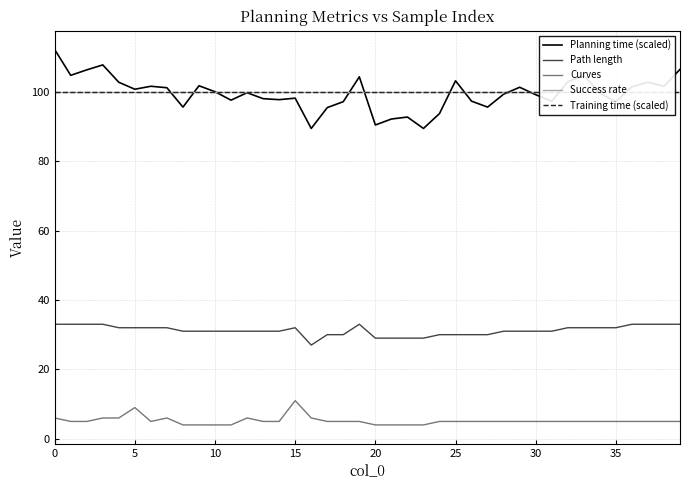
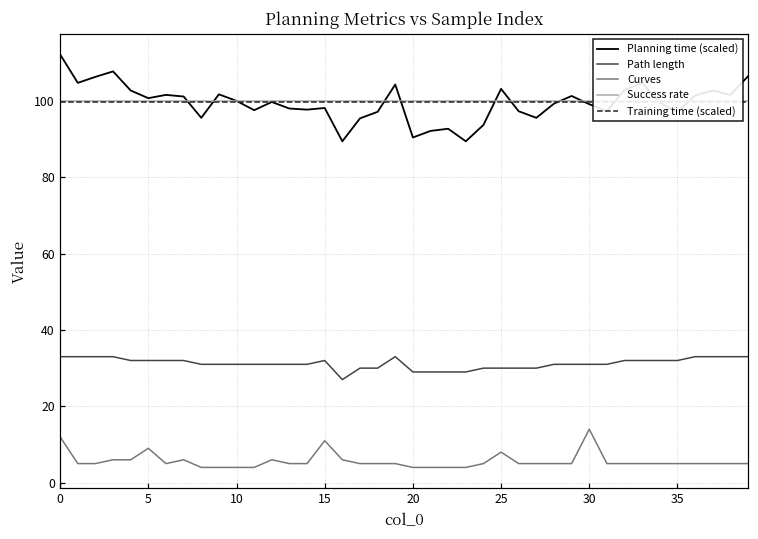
  {
    "Curves": {
-     "0": 6,
+     "0": 12,
      "5": 9,
      "10": 4,
      "15": 11,
      "20": 4,
-     "25": 5,
-     "30": 5,
+     "25": 8,
+     "30": 14,
      "35": 5
    }
  }
